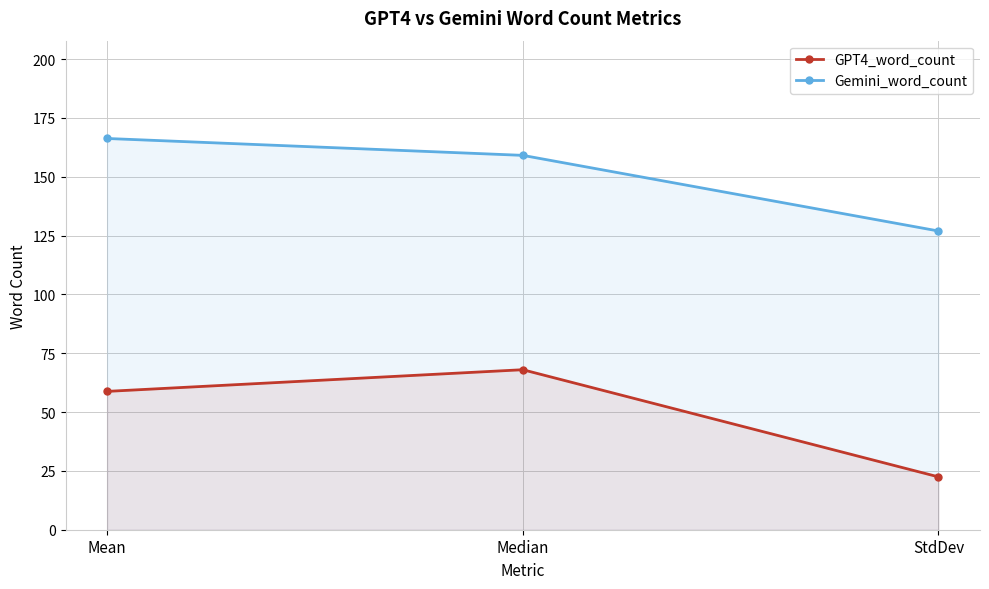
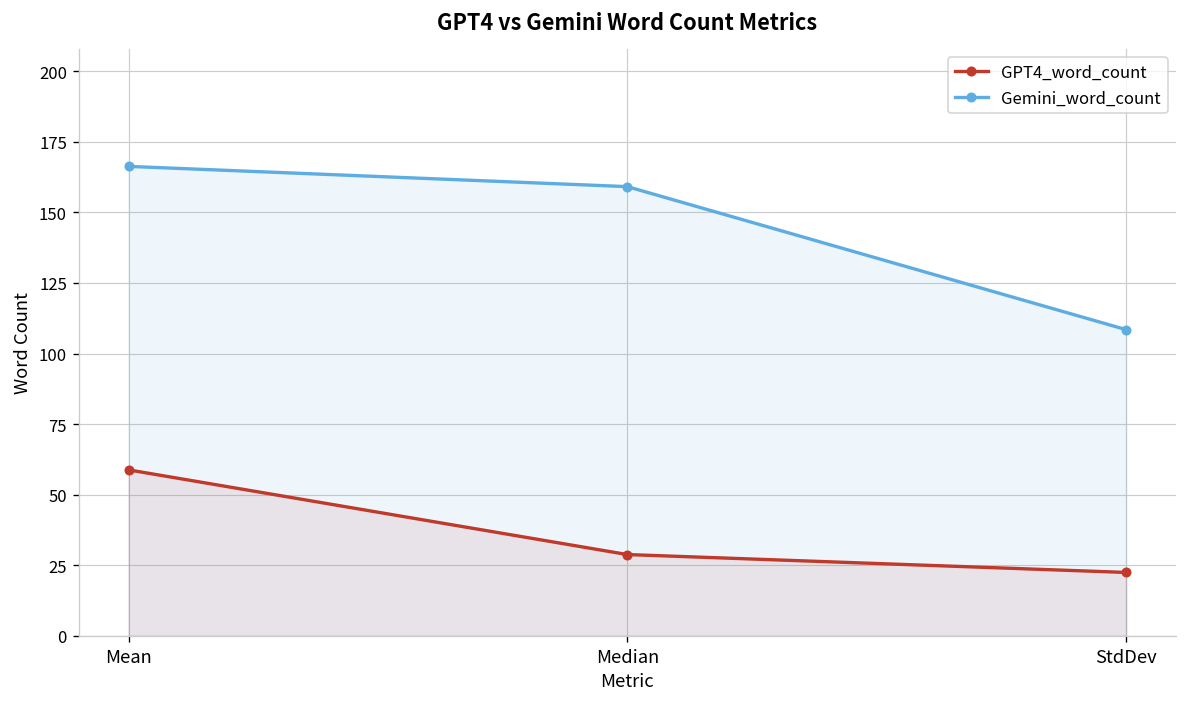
  {
    "GPT4_word_count": {
      "Mean": 59,
-     "Median": 68,
+     "Median": 29,
      "StdDev": 22
    },
    "Gemini_word_count": {
      "Mean": 166,
      "Median": 159,
-     "StdDev": 127
+     "StdDev": 108
    }
  }
